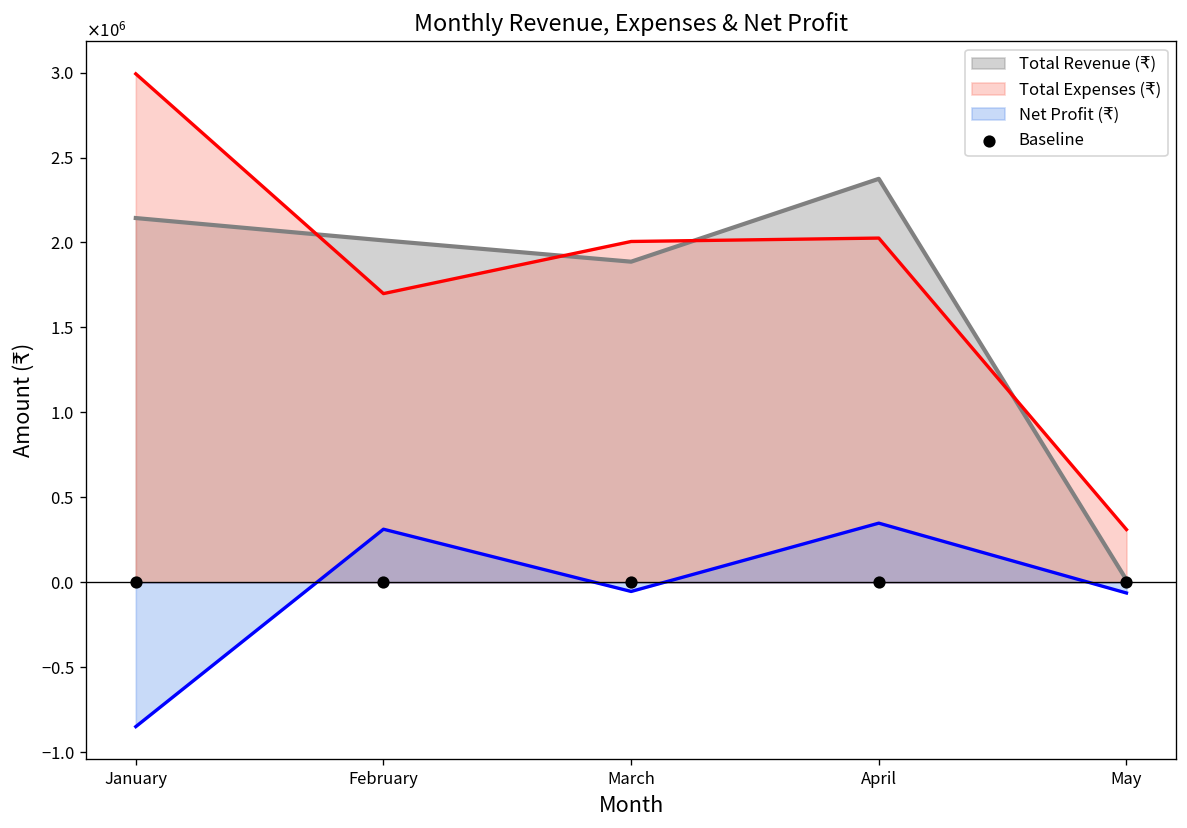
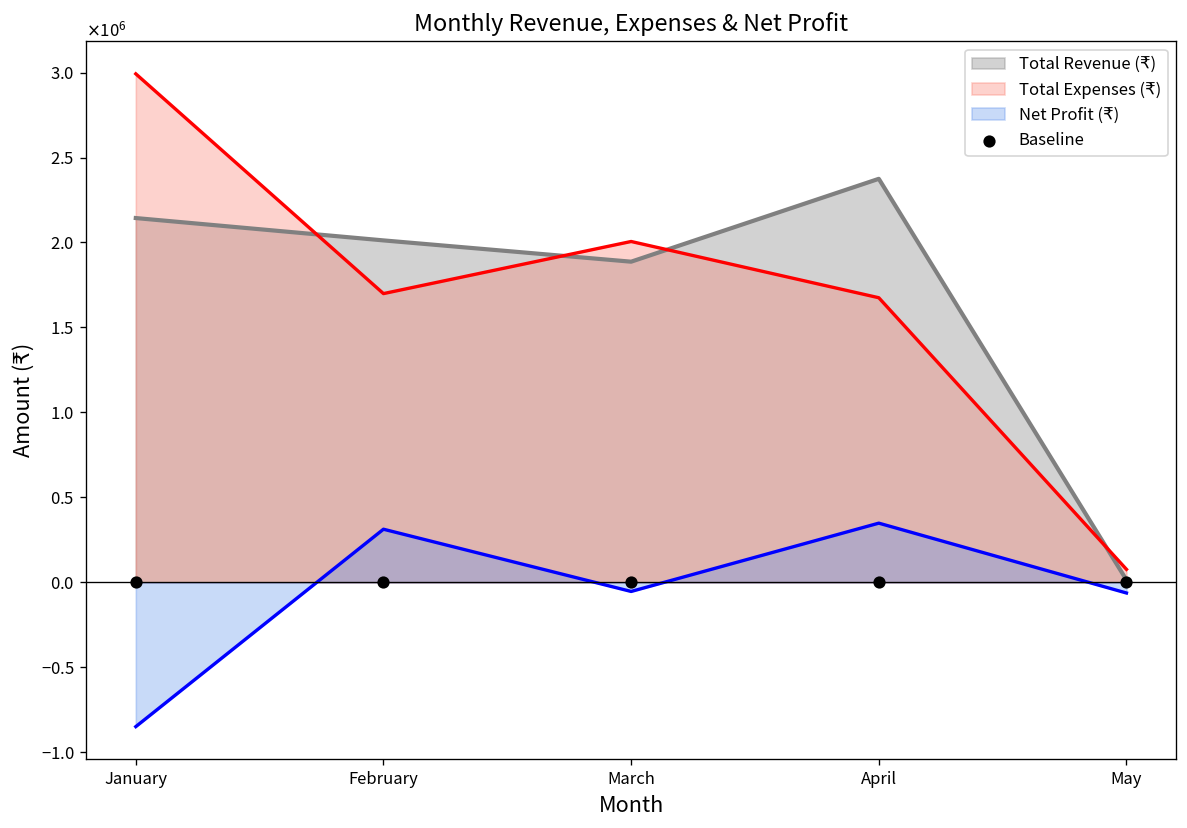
  {
    "Total Expenses (₹)": {
      "January": 2990000,
      "February": 1700000,
      "March": 2010000,
-     "April": 2030000,
-     "May": 310000
+     "April": 1670000,
+     "May": 80000
    }
  }
